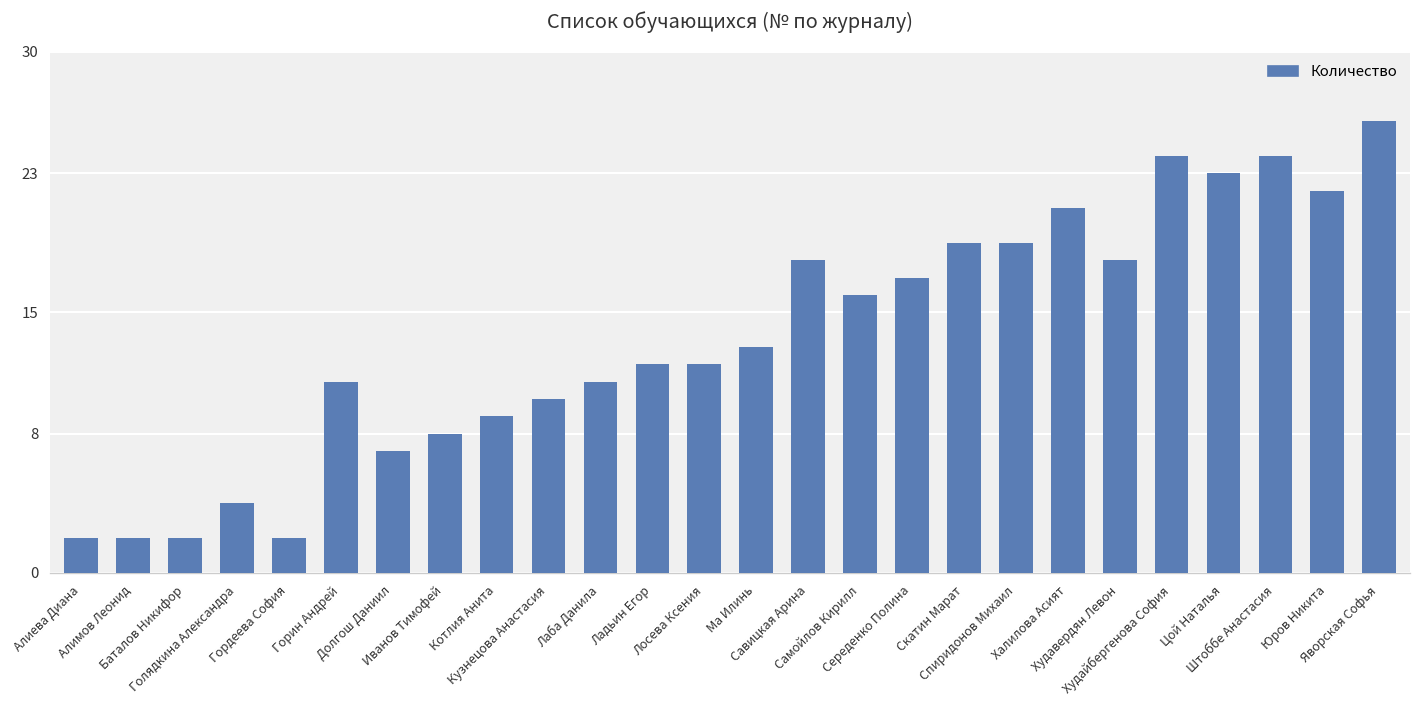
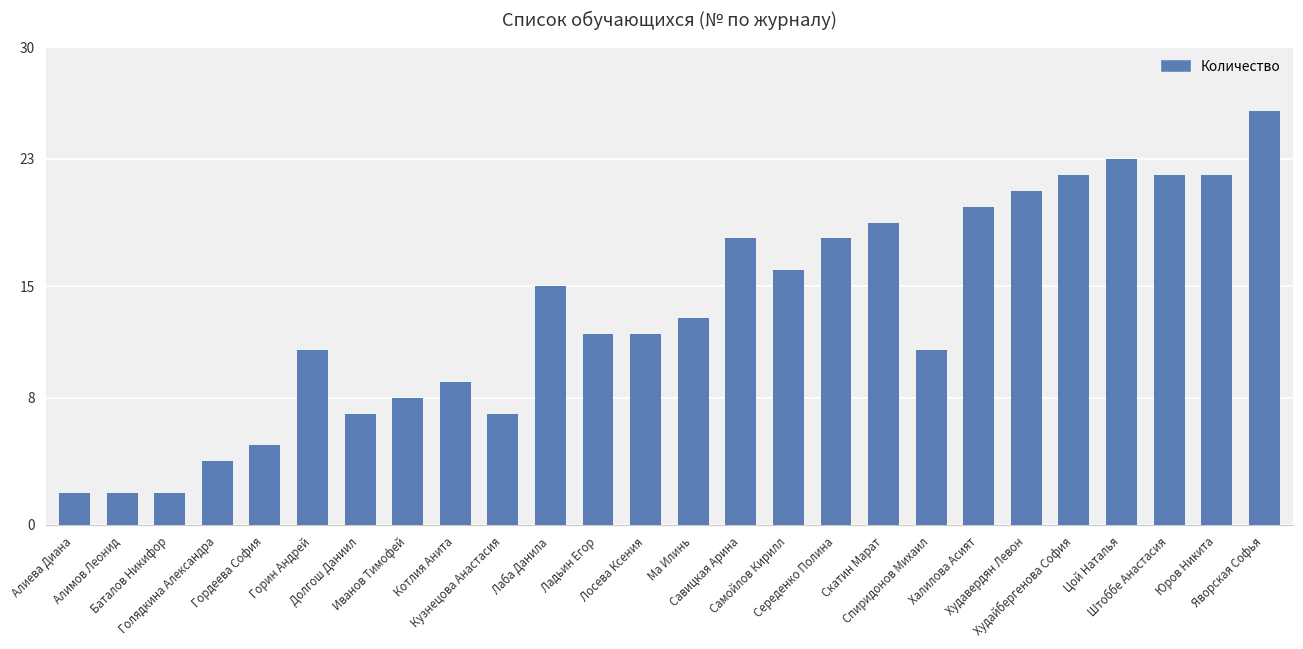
  {
    "Алиева Диана": 2,
    "Алимов Леонид": 2,
    "Баталов Никифор": 2,
    "Голядкина Александра": 4,
-   "Гордеева София": 2,
+   "Гордеева София": 5,
    "Горин Андрей": 11,
    "Долгош Даниил": 7,
    "Иванов Тимофей": 8,
    "Котлия Анита": 9,
-   "Кузнецова Анастасия": 10,
-   "Лаба Данила": 11,
+   "Кузнецова Анастасия": 7,
+   "Лаба Данила": 15,
    "Ладьин Егор": 12,
    "Лосева Ксения": 12,
    "Ма Илинь": 13,
    "Савицкая Арина": 18,
    "Самойлов Кирилл": 16,
-   "Середенко Полина": 17,
+   "Середенко Полина": 18,
    "Скатин Марат": 19,
-   "Спиридонов Михаил": 19,
-   "Халилова Асият": 21,
-   "Худавердян Левон": 18,
-   "Худайбергенова София": 24,
+   "Спиридонов Михаил": 11,
+   "Халилова Асият": 20,
+   "Худавердян Левон": 21,
+   "Худайбергенова София": 22,
    "Цой Наталья": 23,
-   "Штоббе Анастасия": 24,
+   "Штоббе Анастасия": 22,
    "Юров Никита": 22,
    "Яворская Софья": 26
  }
